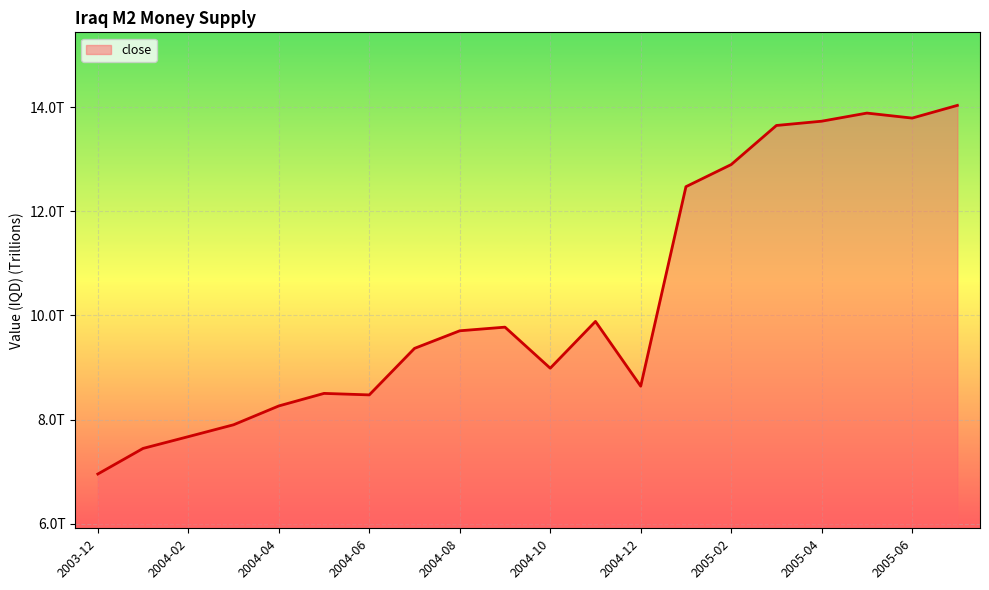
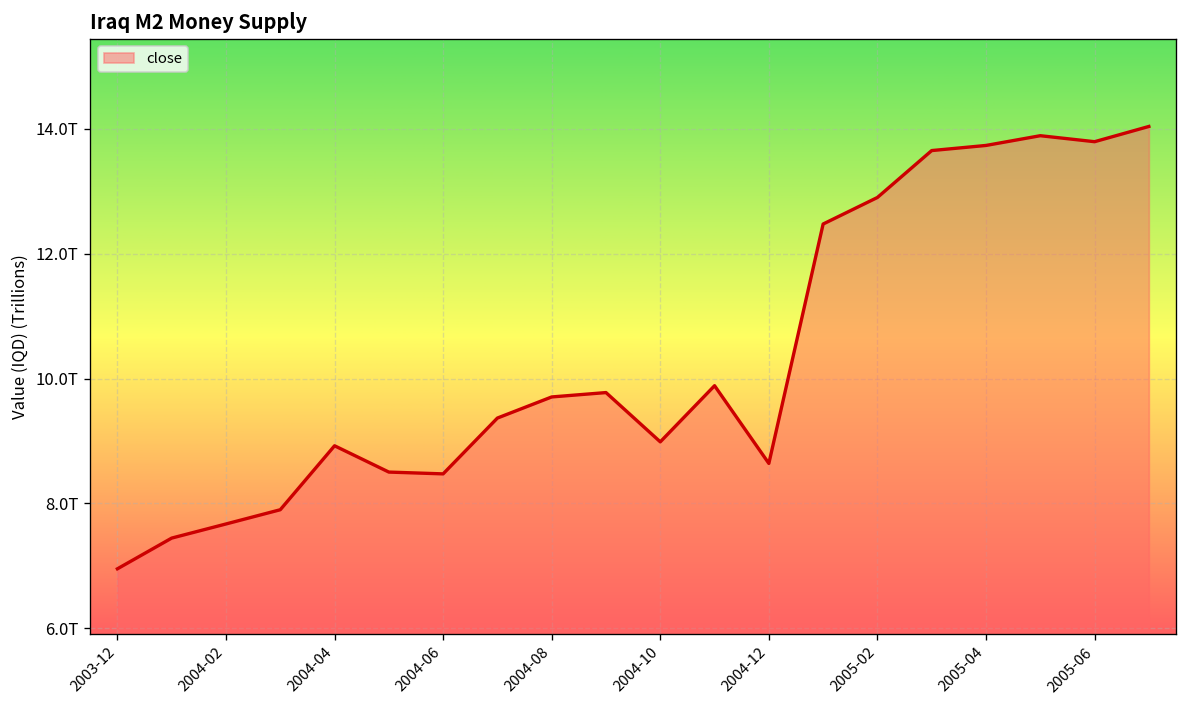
  {
    "2003-12": "7.0T",
    "2004-02": "7.7T",
-   "2004-04": "8.3T",
+   "2004-04": "8.9T",
    "2004-06": "8.5T",
    "2004-08": "9.7T",
    "2004-10": "9.0T",
    "2004-12": "8.6T",
    "2005-02": "12.9T",
    "2005-04": "13.7T",
    "2005-06": "13.8T"
  }
